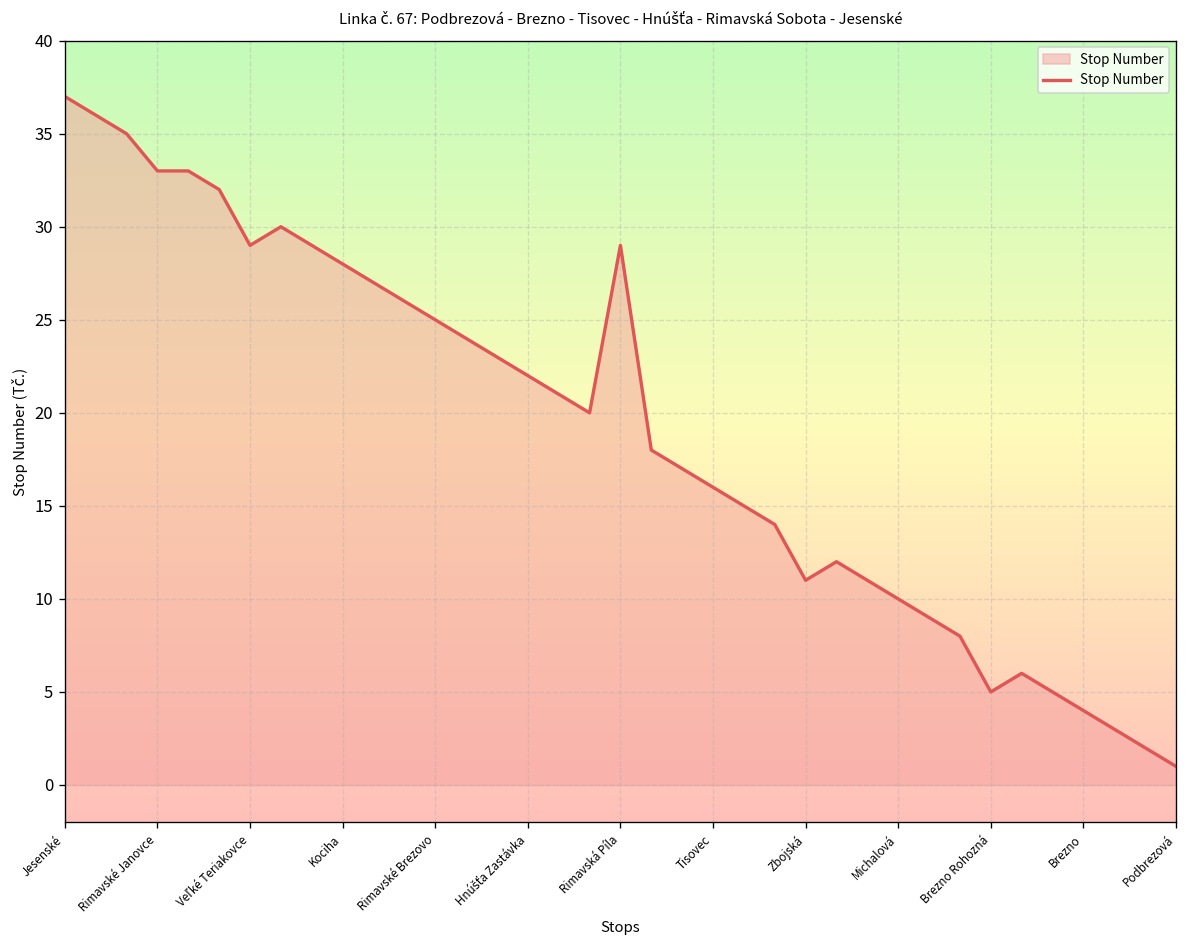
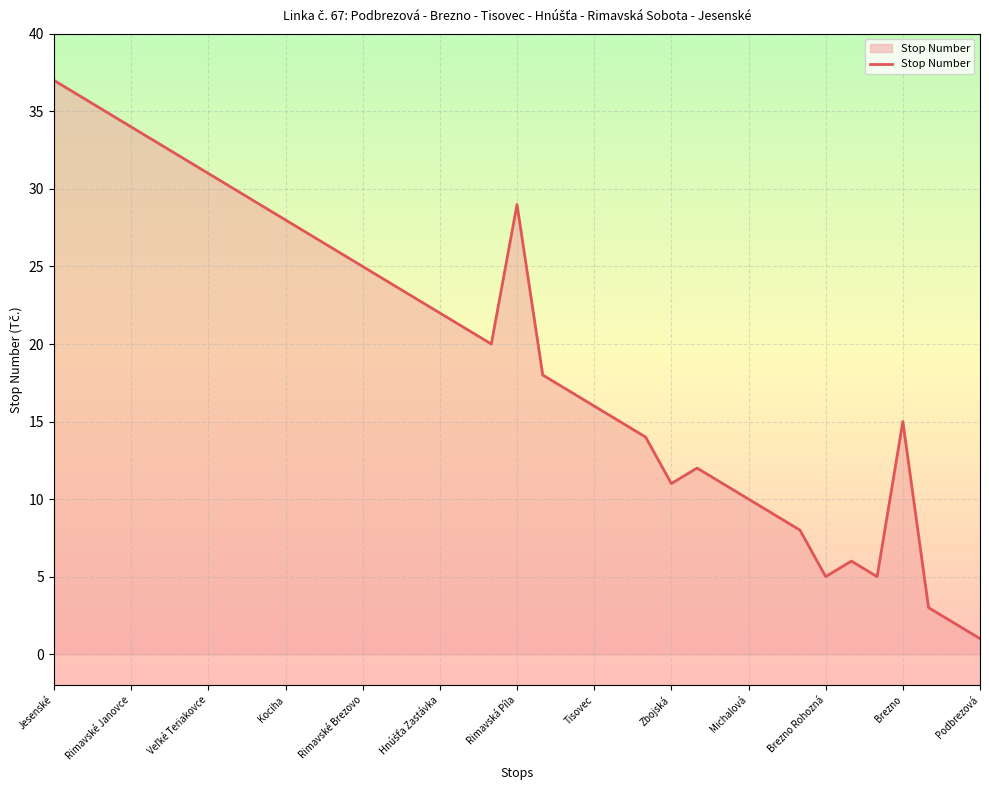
  {
    "Jesenské": 37,
-   "Rimavské Janovce": 33,
-   "Veľké Teriakovce": 29,
+   "Rimavské Janovce": 34,
+   "Veľké Teriakovce": 31,
    "Kociha": 28,
    "Rimavské Brezovo": 25,
    "Hnúšťa Zastávka": 22,
    "Rimavská Píla": 29,
    "Tisovec": 16,
    "Zbojská": 11,
    "Michalová": 10,
    "Brezno Rohozná": 5,
-   "Brezno": 4,
+   "Brezno": 15,
    "Podbrezová": 1
  }
